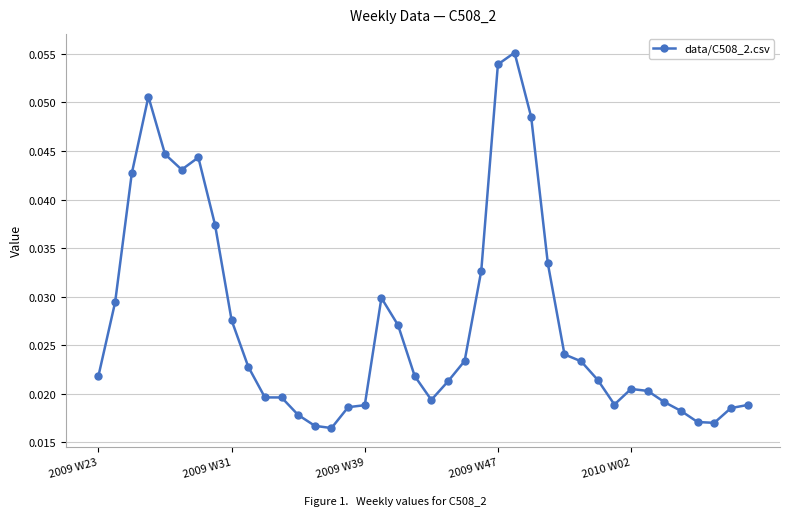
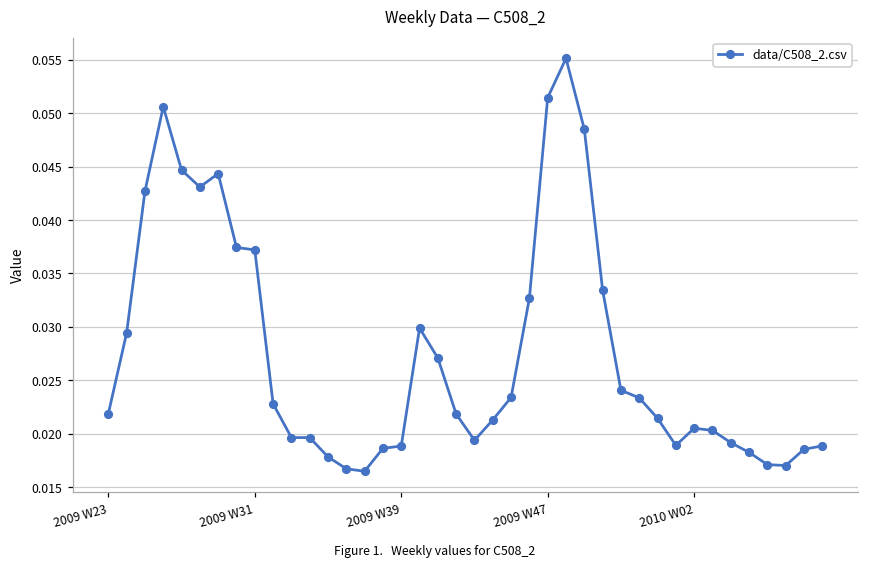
  {
    "2009 W23": 0.022,
-   "2009 W31": 0.028,
+   "2009 W31": 0.037,
    "2009 W39": 0.019,
-   "2009 W47": 0.054,
+   "2009 W47": 0.051,
    "2010 W02": 0.021
  }
